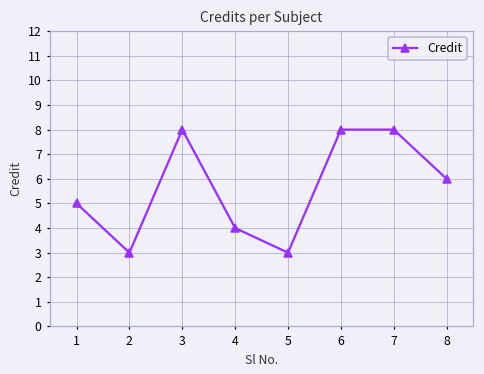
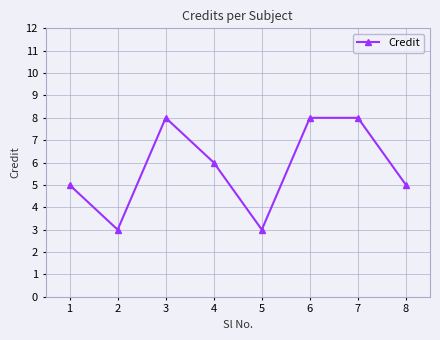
  {
    "1": 5,
    "2": 3,
    "3": 8,
-   "4": 4,
+   "4": 6,
    "5": 3,
    "6": 8,
    "7": 8,
-   "8": 6
+   "8": 5
  }
